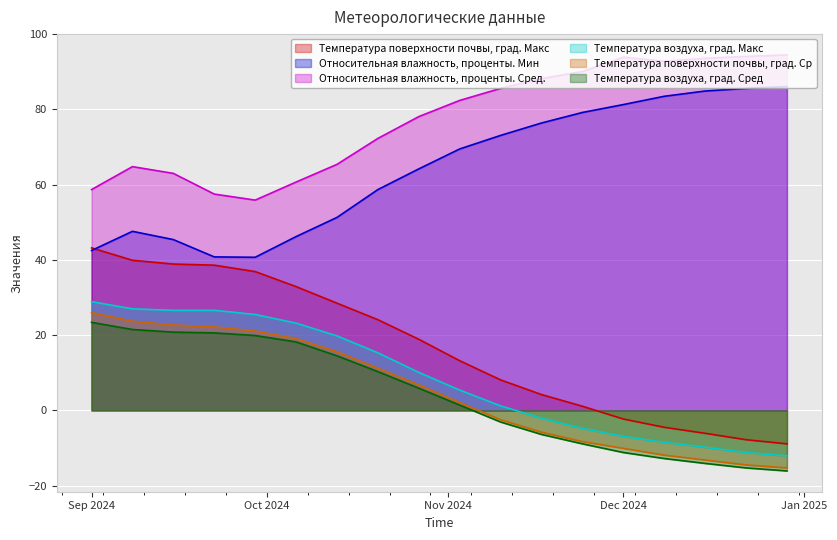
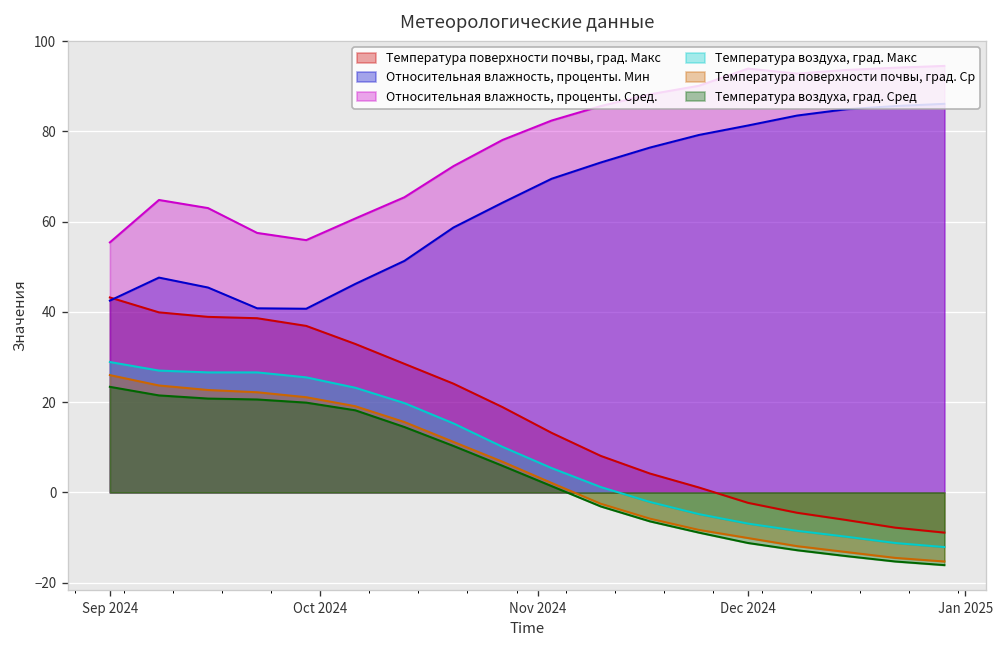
  {
    "Относительная влажность, проценты. Мин": {
      "Sep 2024": 43,
      "Dec 2024": 81
    },
    "Относительная влажность, проценты. Сред.": {
-     "Sep 2024": 59
+     "Sep 2024": 55
    }
  }
